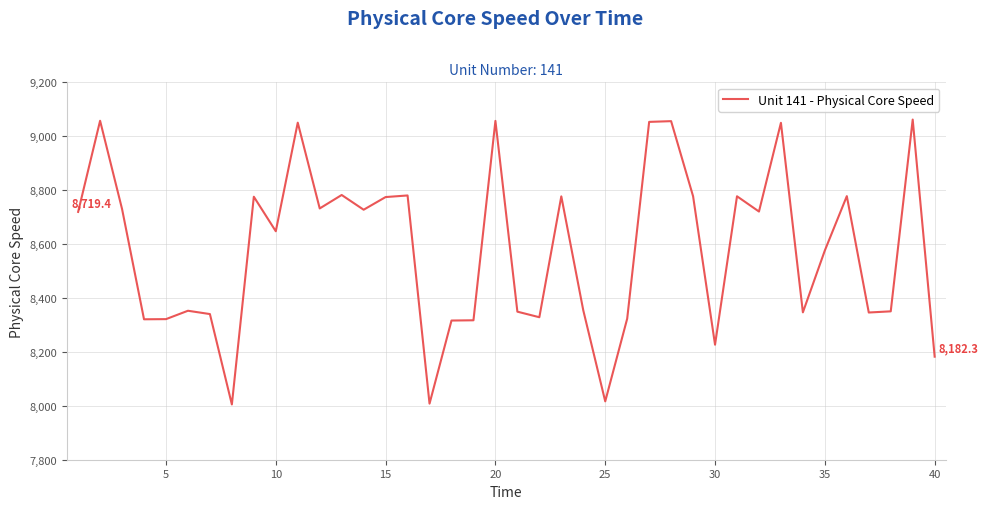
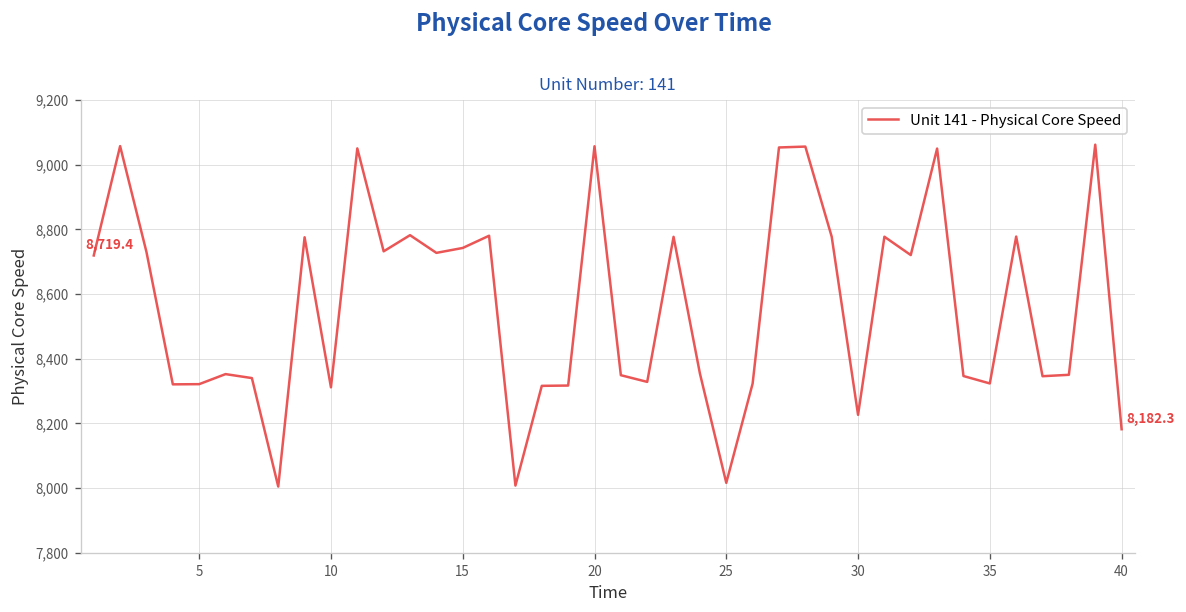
  {
    "5": "8,320",
-   "10": "8,650",
-   "15": "8,770",
+   "10": "8,310",
+   "15": "8,740",
    "20": "9,060",
    "25": "8,020",
    "30": "8,230",
-   "35": "8,580"
+   "35": "8,320"
  }
